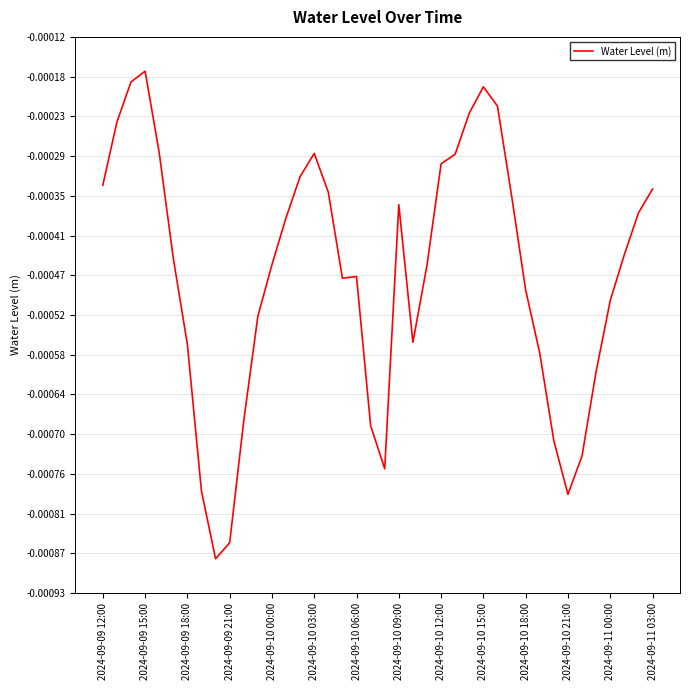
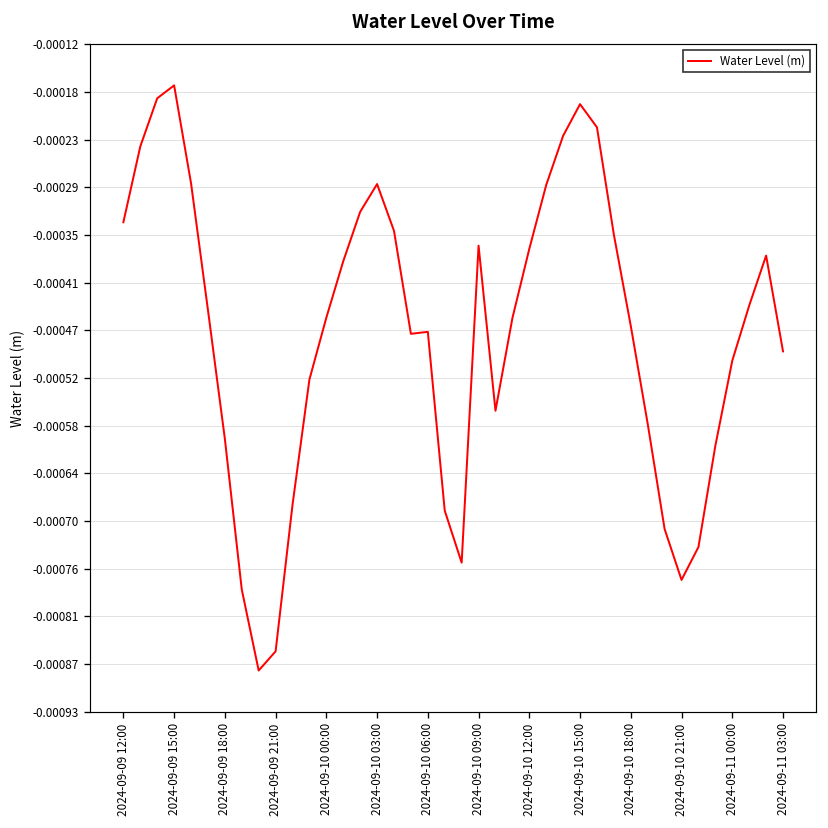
  {
    "2024-09-09 12:00": -0.00034,
    "2024-09-09 15:00": -0.00017,
-   "2024-09-09 18:00": -0.00057,
+   "2024-09-09 18:00": -0.00060,
    "2024-09-09 21:00": -0.00086,
    "2024-09-10 00:00": -0.00045,
    "2024-09-10 03:00": -0.00029,
    "2024-09-10 06:00": -0.00047,
    "2024-09-10 09:00": -0.00036,
-   "2024-09-10 12:00": -0.00030,
+   "2024-09-10 12:00": -0.00037,
    "2024-09-10 15:00": -0.00019,
-   "2024-09-10 18:00": -0.00049,
-   "2024-09-10 21:00": -0.00079,
+   "2024-09-10 18:00": -0.00046,
+   "2024-09-10 21:00": -0.00077,
    "2024-09-11 00:00": -0.00050,
-   "2024-09-11 03:00": -0.00034
+   "2024-09-11 03:00": -0.00049
  }
